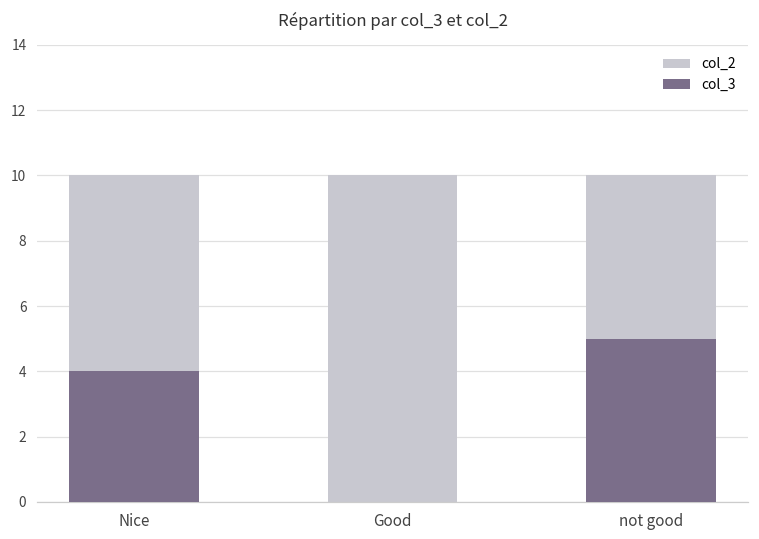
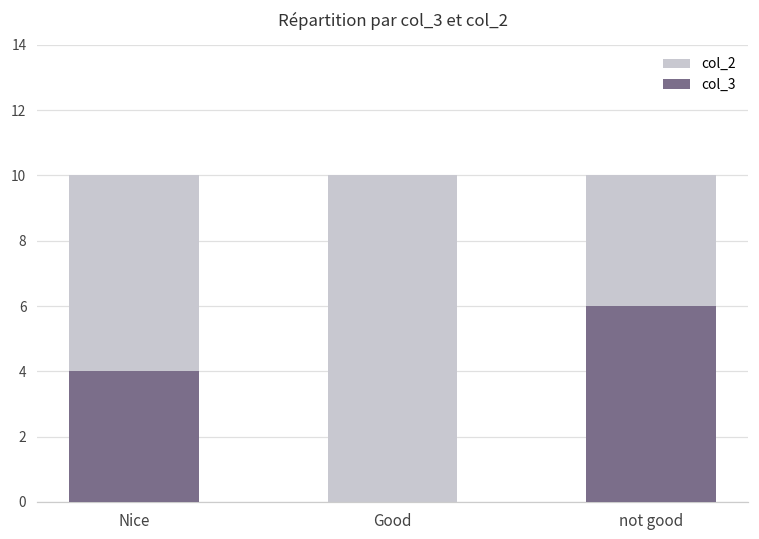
  {
    "col_2": {
      "Nice": 10,
      "Good": 10,
      "not good": 10
    },
    "col_3": {
      "Good": 0,
-     "not good": 5
+     "not good": 6
    }
  }
